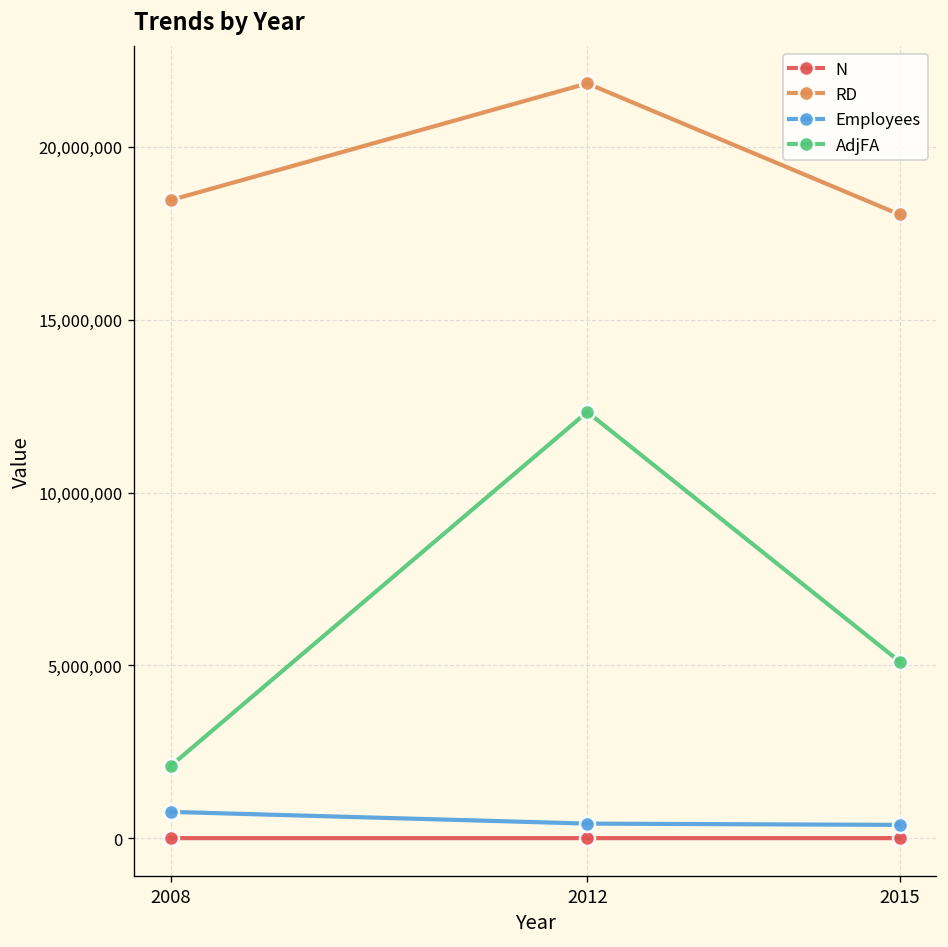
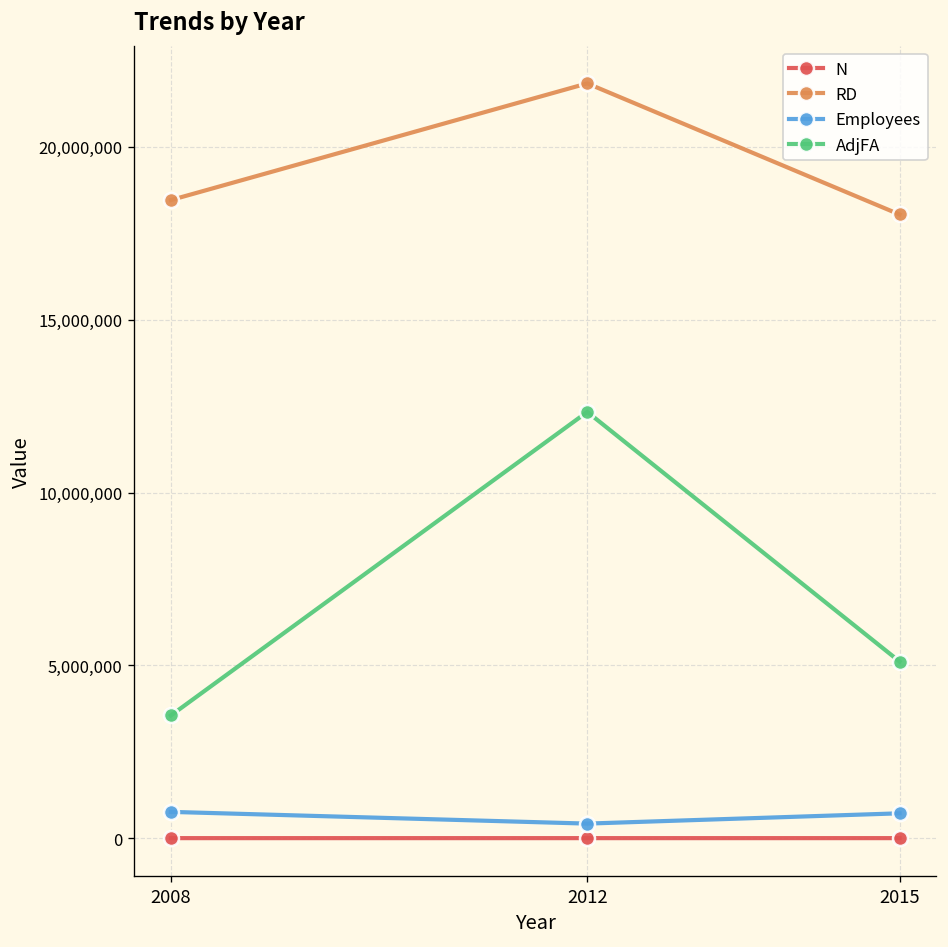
  {
    "Employees": {
      "2008": "800,000",
      "2012": "400,000",
-     "2015": "400,000"
+     "2015": "700,000"
    },
    "AdjFA": {
-     "2008": "2,100,000",
+     "2008": "3,500,000",
      "2012": "12,300,000",
      "2015": "5,100,000"
    }
  }
